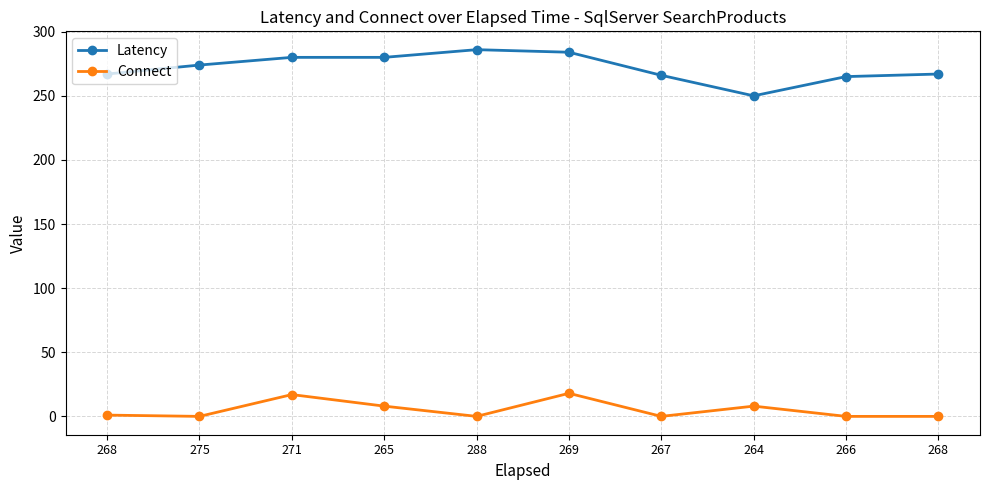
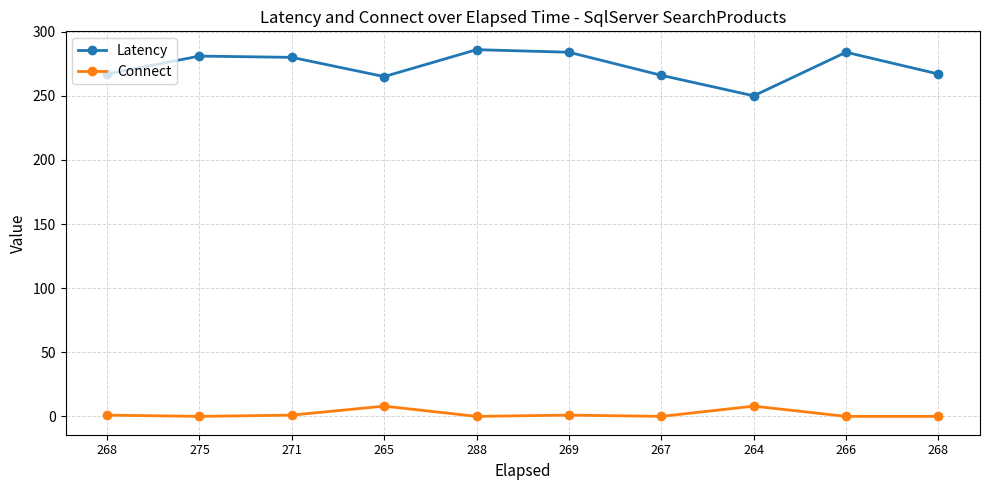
  {
    "Latency": {
-     "275": 274,
+     "275": 281,
      "271": 280,
-     "265": 280,
+     "265": 265,
      "288": 286,
      "269": 284,
      "267": 266,
      "264": 250,
-     "266": 265
+     "266": 284
    },
    "Connect": {
      "275": 0,
-     "271": 17,
+     "271": 1,
      "265": 8,
      "288": 0,
-     "269": 18,
+     "269": 1,
      "267": 0,
      "264": 8,
      "266": 0
    }
  }
